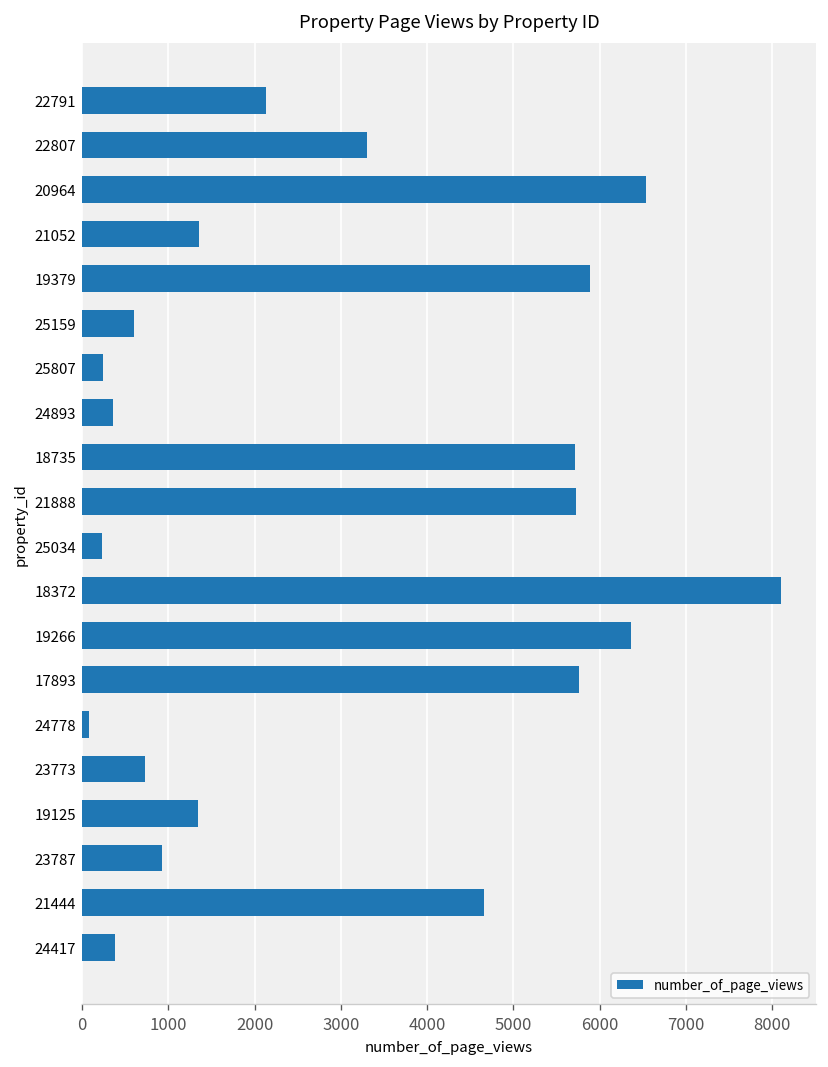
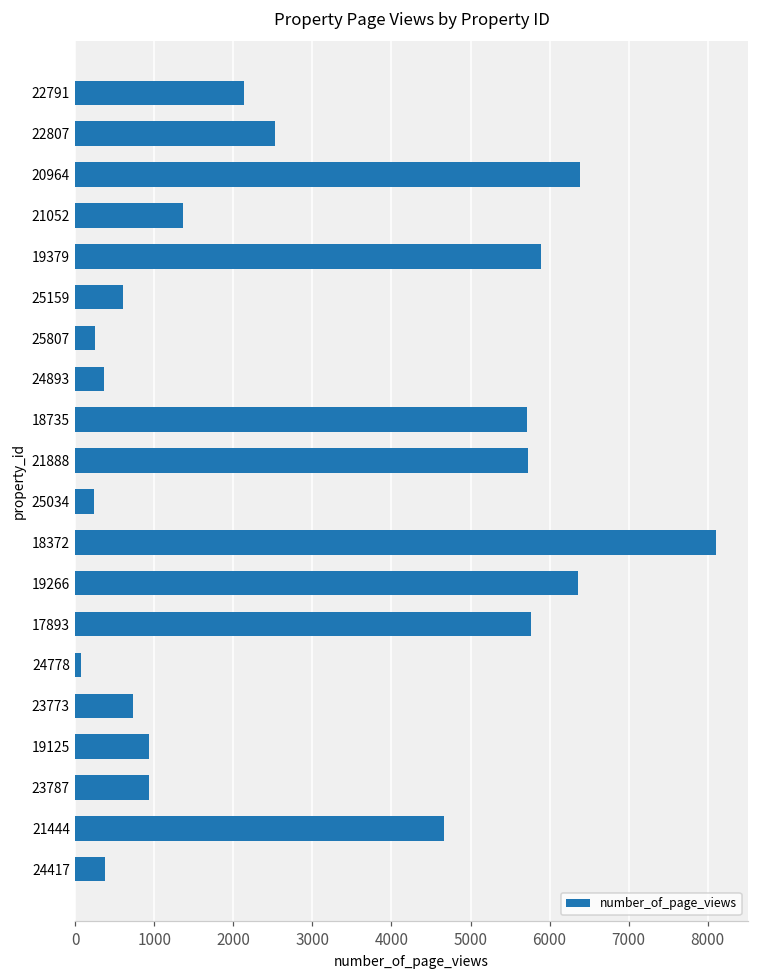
  {
    "22791": 2100,
-   "22807": 3300,
-   "20964": 6500,
+   "22807": 2500,
+   "20964": 6400,
    "21052": 1400,
    "19379": 5900,
    "25159": 600,
    "25807": 200,
    "24893": 400,
    "18735": 5700,
    "21888": 5700,
    "25034": 200,
    "18372": 8100,
    "19266": 6400,
    "17893": 5800,
    "24778": 100,
    "23773": 700,
-   "19125": 1300,
+   "19125": 900,
    "23787": 900,
    "21444": 4700,
    "24417": 400
  }
